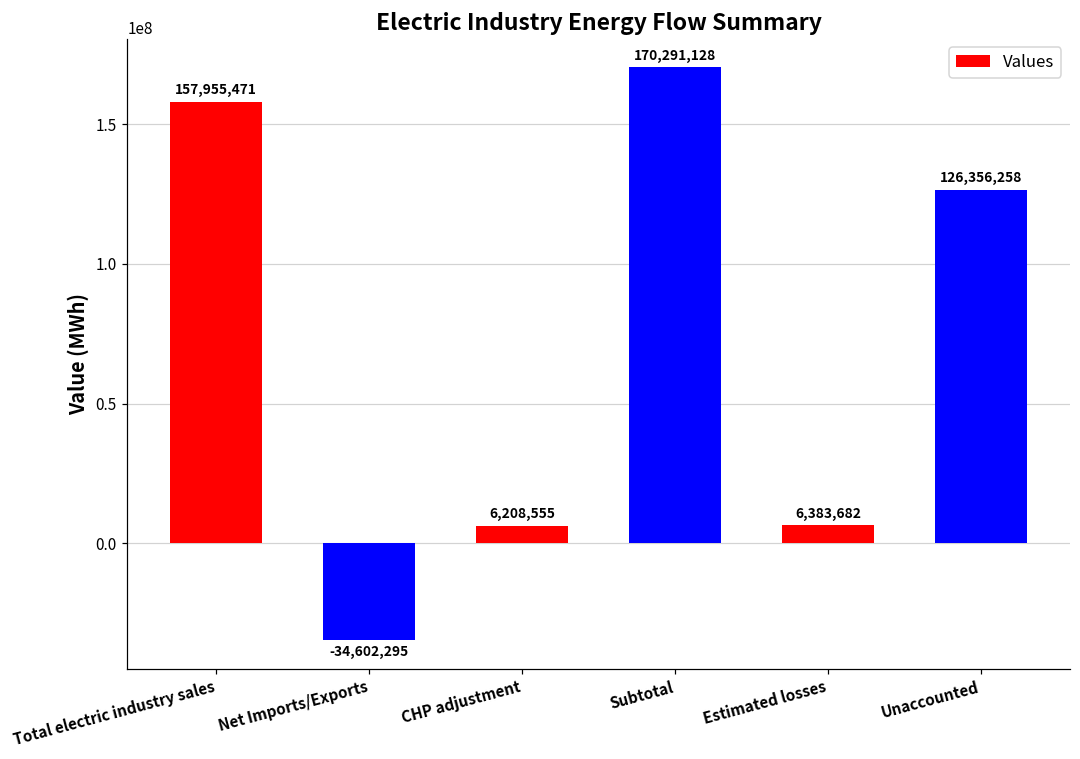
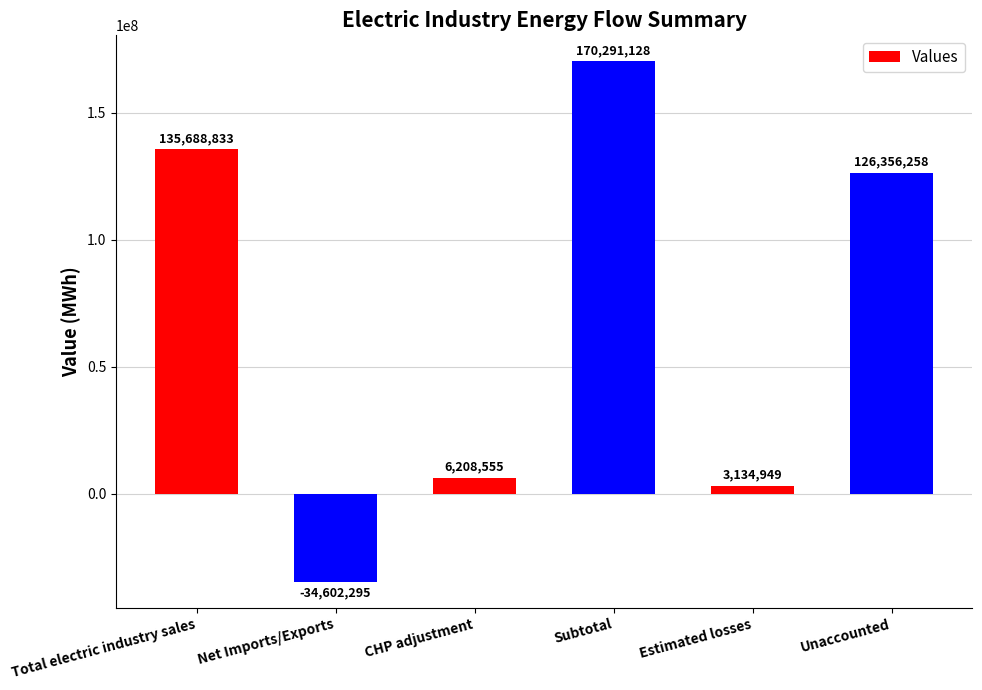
  {
-   "Total electric industry sales": "157,955,471",
+   "Total electric industry sales": "135,688,833",
    "Net Imports/Exports": "-34,602,295",
    "CHP adjustment": "6,208,555",
    "Subtotal": "170,291,128",
-   "Estimated losses": "6,383,682",
+   "Estimated losses": "3,134,949",
    "Unaccounted": "126,356,258"
  }
